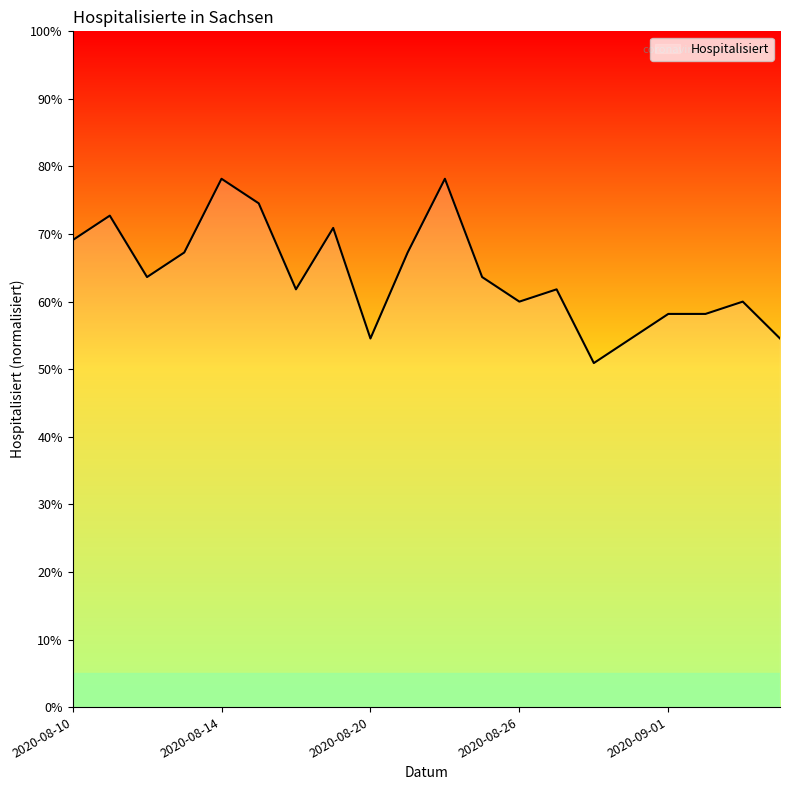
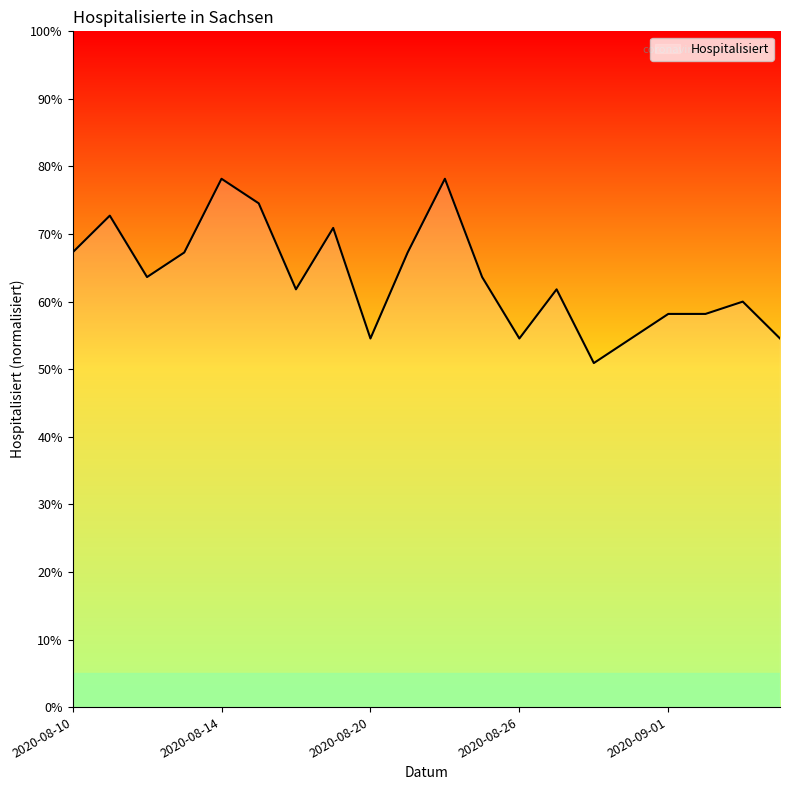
  {
-   "2020-08-10": "69%",
+   "2020-08-10": "67%",
    "2020-08-14": "78%",
    "2020-08-20": "55%",
-   "2020-08-26": "60%",
+   "2020-08-26": "55%",
    "2020-09-01": "58%"
  }
